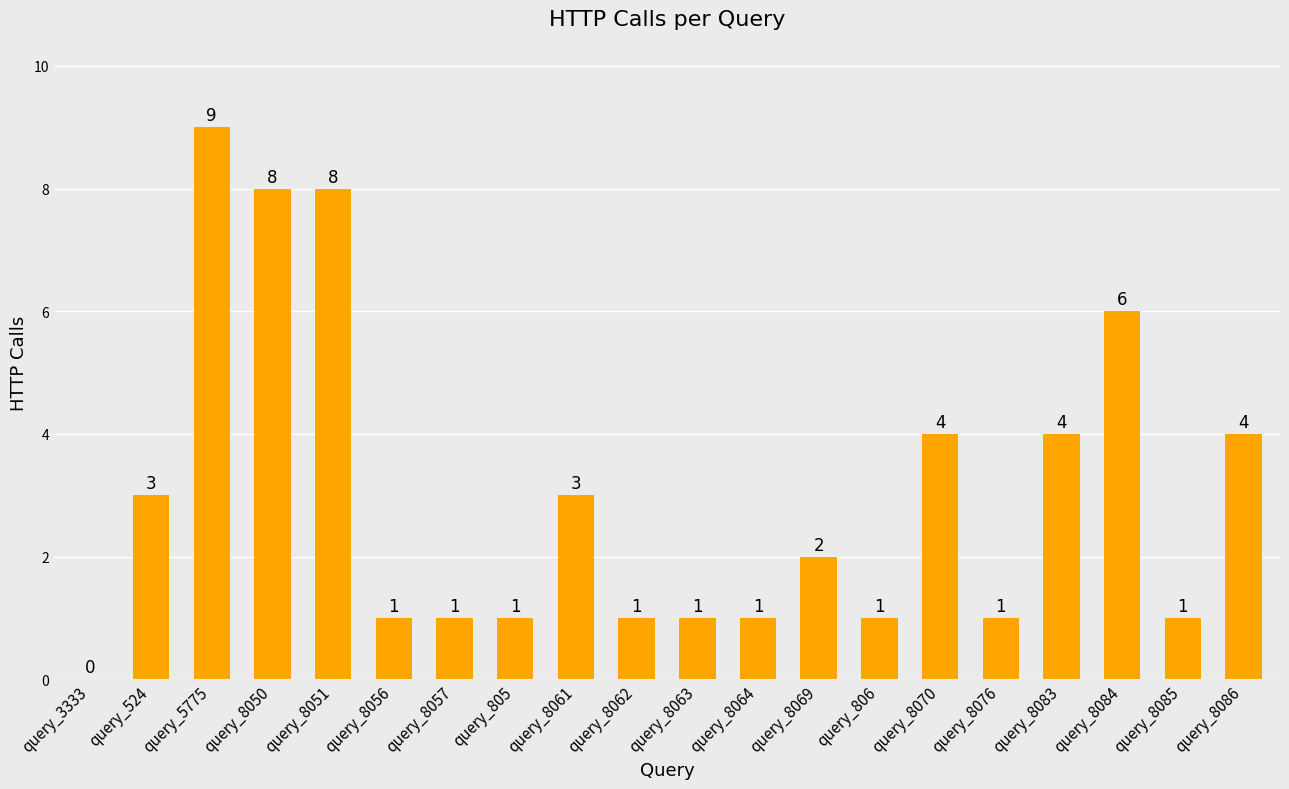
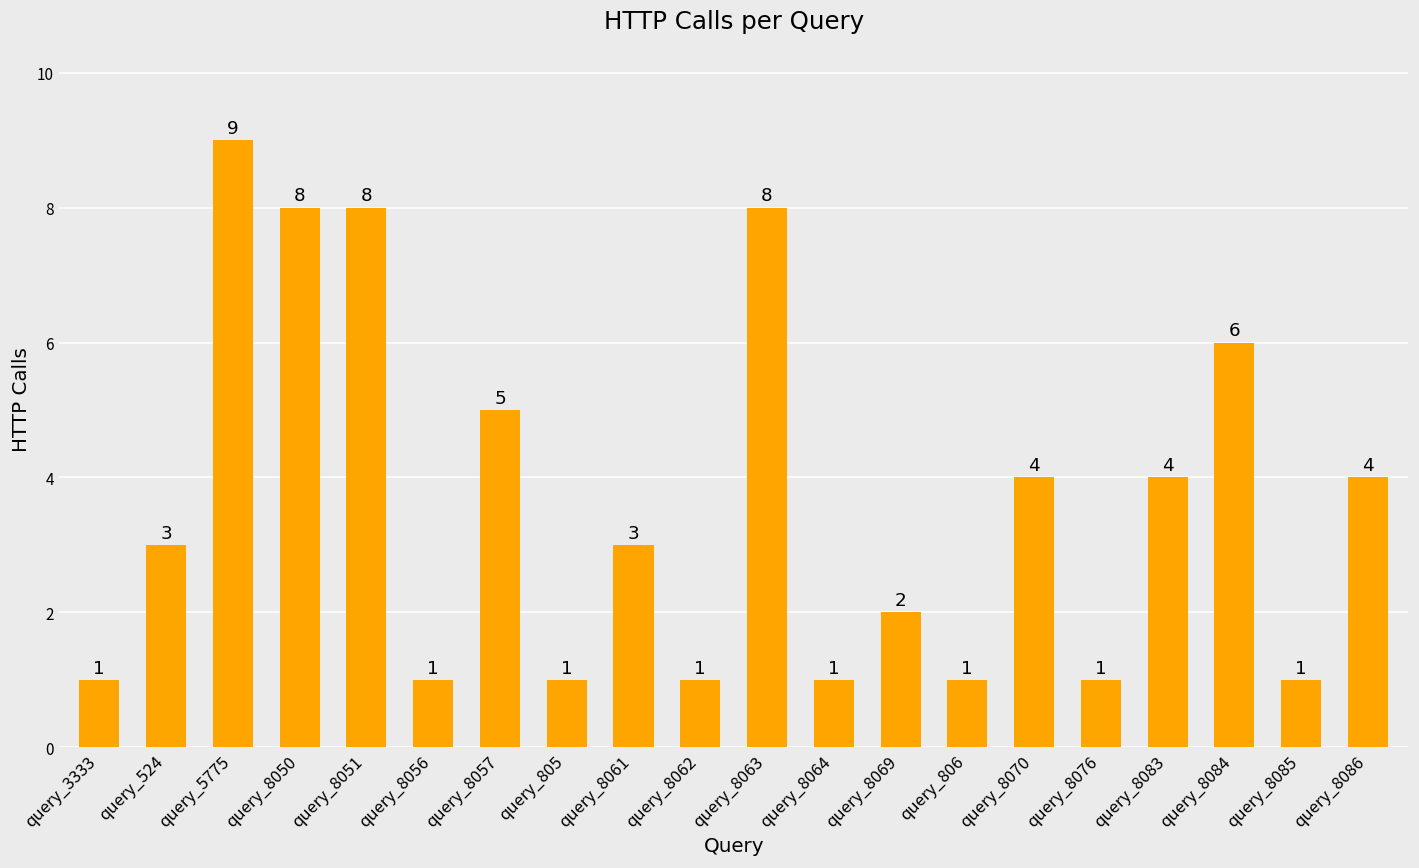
  {
-   "query_3333": 0,
+   "query_3333": 1,
    "query_524": 3,
    "query_5775": 9,
    "query_8050": 8,
    "query_8051": 8,
    "query_8056": 1,
-   "query_8057": 1,
+   "query_8057": 5,
    "query_805": 1,
    "query_8061": 3,
    "query_8062": 1,
-   "query_8063": 1,
+   "query_8063": 8,
    "query_8064": 1,
    "query_8069": 2,
    "query_806": 1,
    "query_8070": 4,
    "query_8076": 1,
    "query_8083": 4,
    "query_8084": 6,
    "query_8085": 1,
    "query_8086": 4
  }
